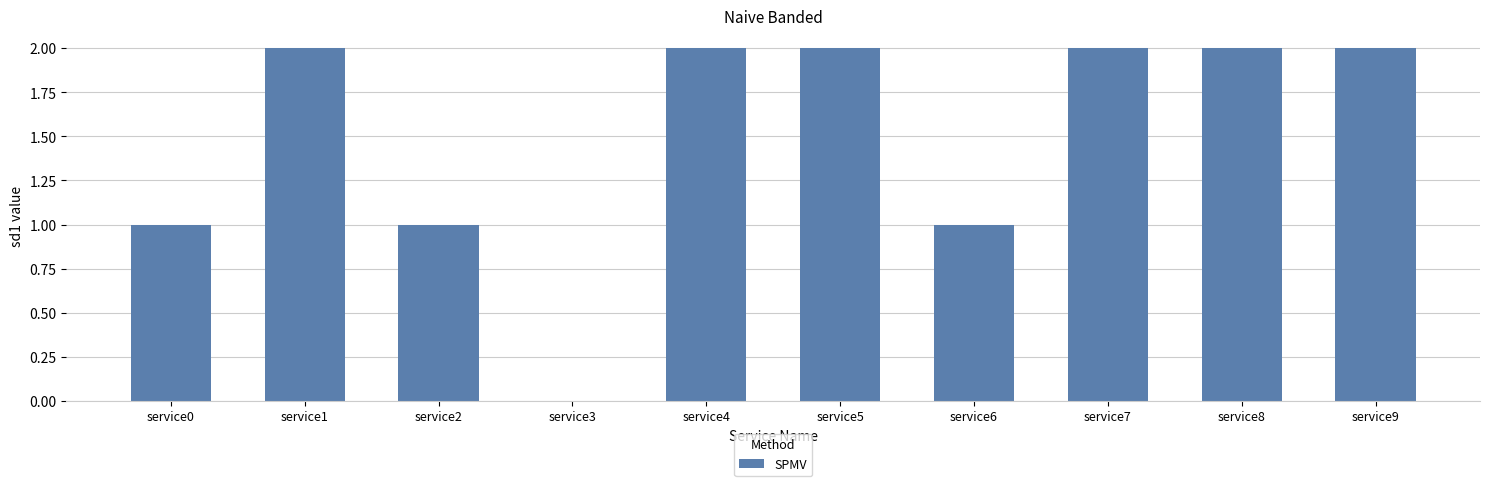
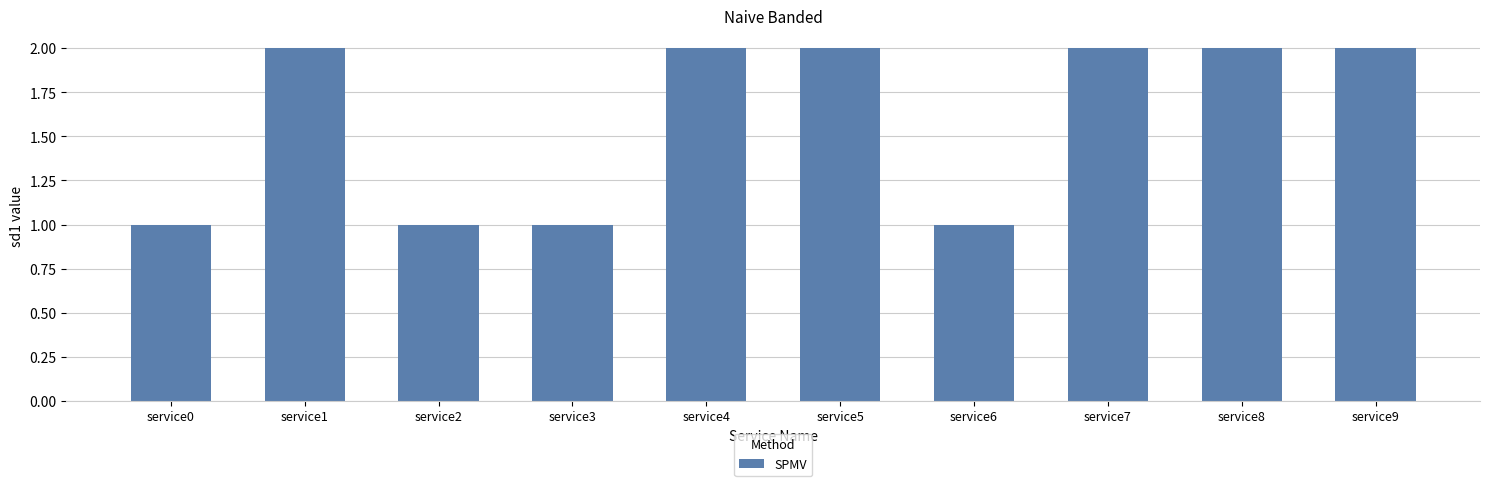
  {
    "service0": 1,
    "service1": 2,
    "service2": 1,
-   "service3": 0,
+   "service3": 1,
    "service4": 2,
    "service5": 2,
    "service6": 1,
    "service7": 2,
    "service8": 2,
    "service9": 2
  }
